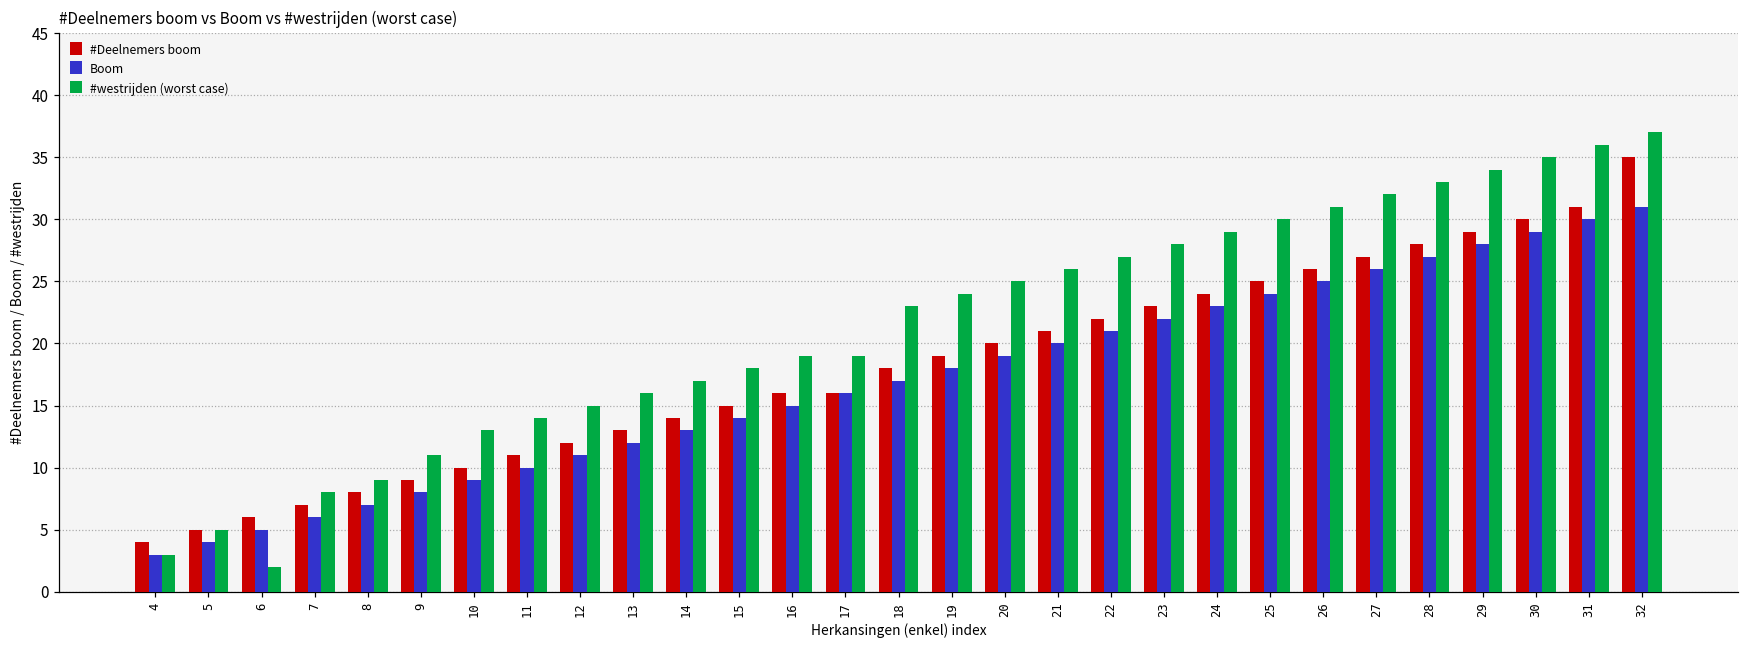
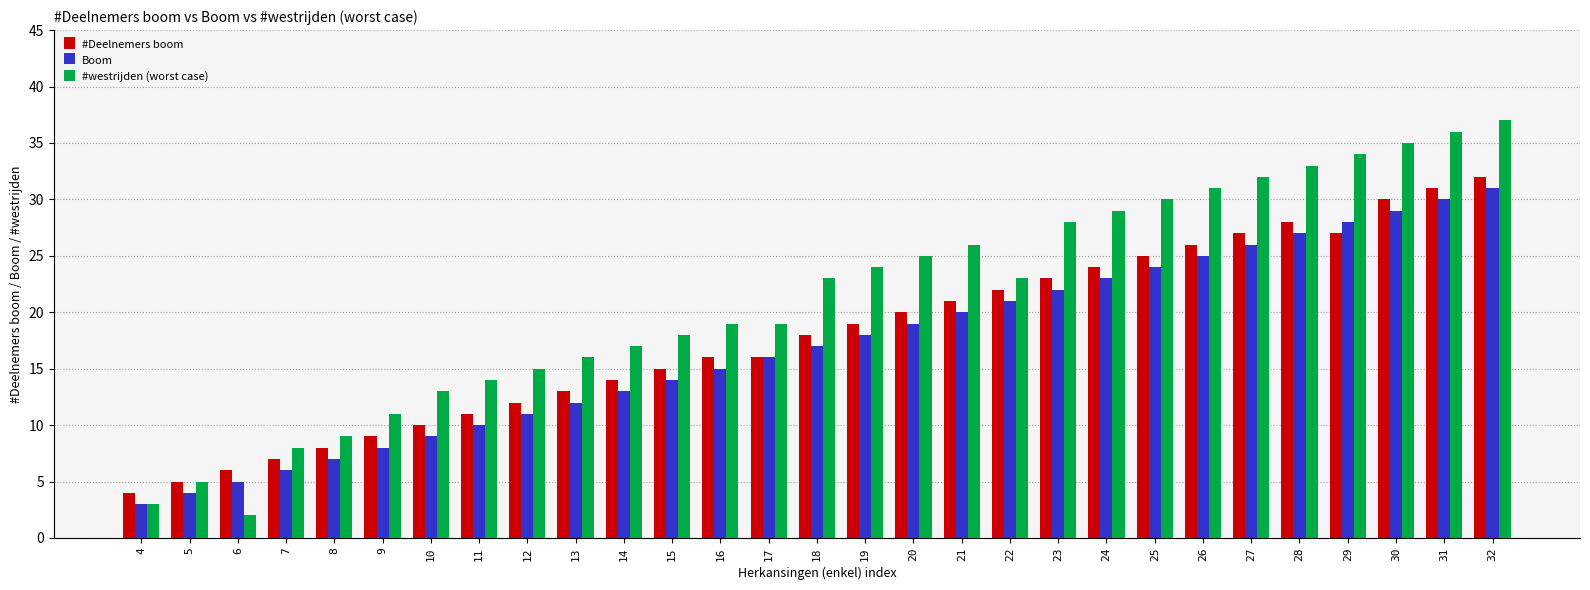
  {
    "#Deelnemers boom": {
      "4": 4,
      "5": 5,
      "6": 6,
      "7": 7,
      "8": 8,
      "9": 9,
      "10": 10,
      "11": 11,
      "12": 12,
      "13": 13,
      "14": 14,
      "15": 15,
      "16": 16,
      "17": 16,
      "18": 18,
      "19": 19,
      "20": 20,
      "21": 21,
      "22": 22,
      "23": 23,
      "24": 24,
      "25": 25,
      "26": 26,
      "27": 27,
      "28": 28,
-     "29": 29,
+     "29": 27,
      "30": 30,
      "31": 31,
-     "32": 35
+     "32": 32
    },
    "Boom": {
      "4": 3,
      "5": 4,
      "6": 5,
      "7": 6,
      "8": 7,
      "9": 8,
      "10": 9,
      "11": 10,
      "12": 11,
      "13": 12,
      "14": 13,
      "15": 14,
      "16": 15,
      "17": 16,
      "18": 17,
      "19": 18,
      "20": 19,
      "21": 20,
      "22": 21,
      "23": 22,
      "24": 23,
      "25": 24,
      "26": 25,
      "27": 26,
      "28": 27,
      "29": 28,
      "30": 29,
      "31": 30,
      "32": 31
    },
    "#westrijden (worst case)": {
      "4": 3,
      "5": 5,
      "6": 2,
      "7": 8,
      "8": 9,
      "9": 11,
      "10": 13,
      "11": 14,
      "12": 15,
      "13": 16,
      "14": 17,
      "15": 18,
      "16": 19,
      "17": 19,
      "18": 23,
      "19": 24,
      "20": 25,
      "21": 26,
-     "22": 27,
+     "22": 23,
      "23": 28,
      "24": 29,
      "25": 30,
      "26": 31,
      "27": 32,
      "28": 33,
      "29": 34,
      "30": 35,
      "31": 36,
      "32": 37
    }
  }
